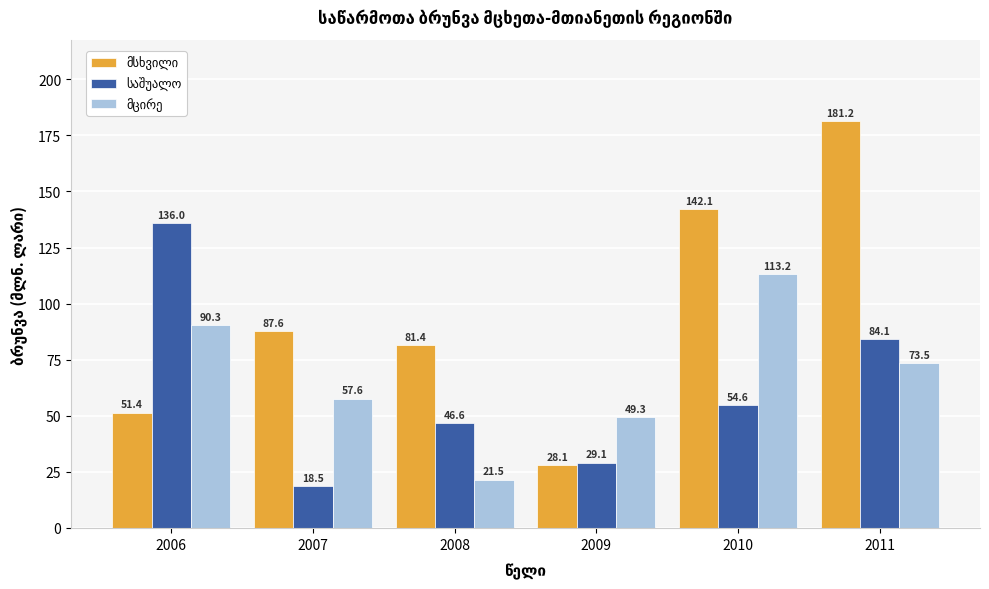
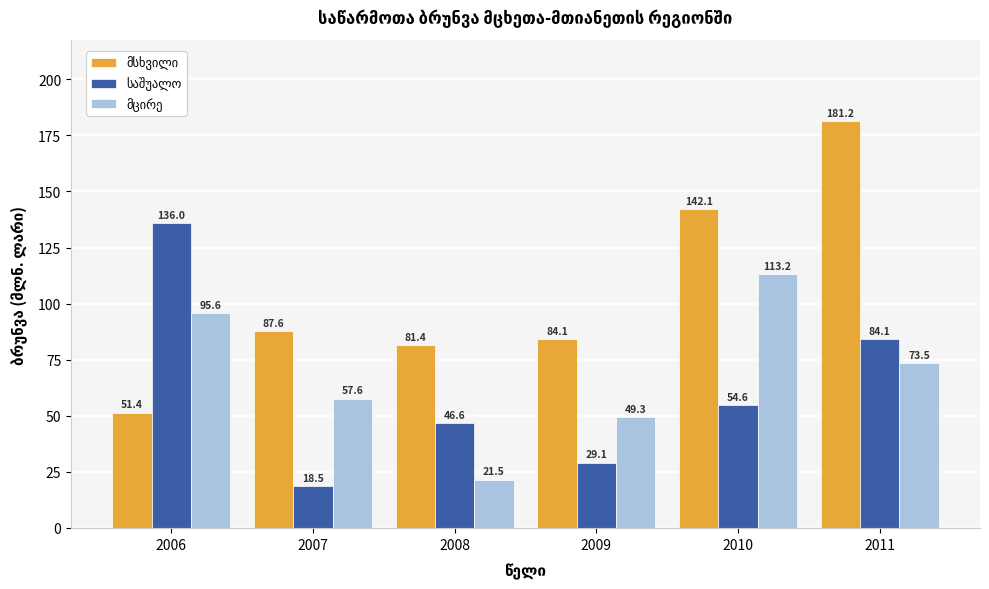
  {
    "მსხვილი": {
      "2006": 51.4,
      "2007": 87.6,
      "2008": 81.4,
-     "2009": 28.1,
+     "2009": 84.1,
      "2010": 142.1,
      "2011": 181.2
    },
    "საშუალო": {
      "2006": 136.0,
      "2007": 18.5,
      "2008": 46.6,
      "2009": 29.1,
      "2010": 54.6,
      "2011": 84.1
    },
    "მცირე": {
-     "2006": 90.3,
+     "2006": 95.6,
      "2007": 57.6,
      "2008": 21.5,
      "2009": 49.3,
      "2010": 113.2,
      "2011": 73.5
    }
  }
